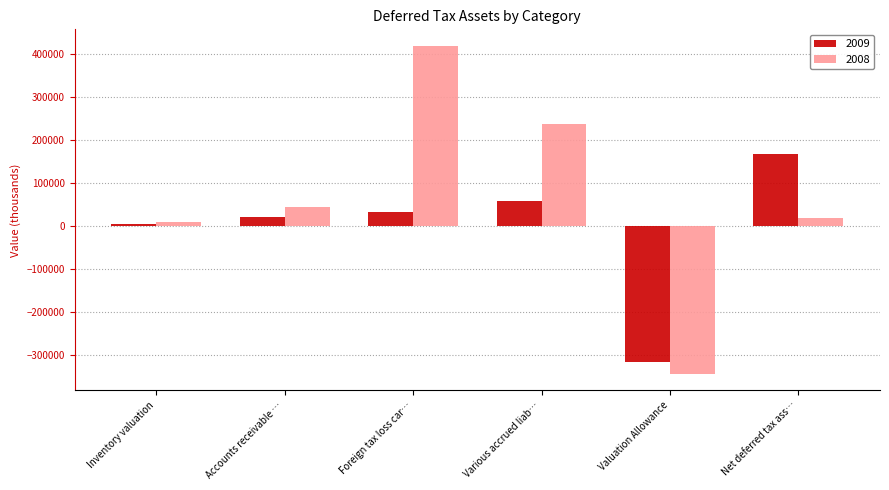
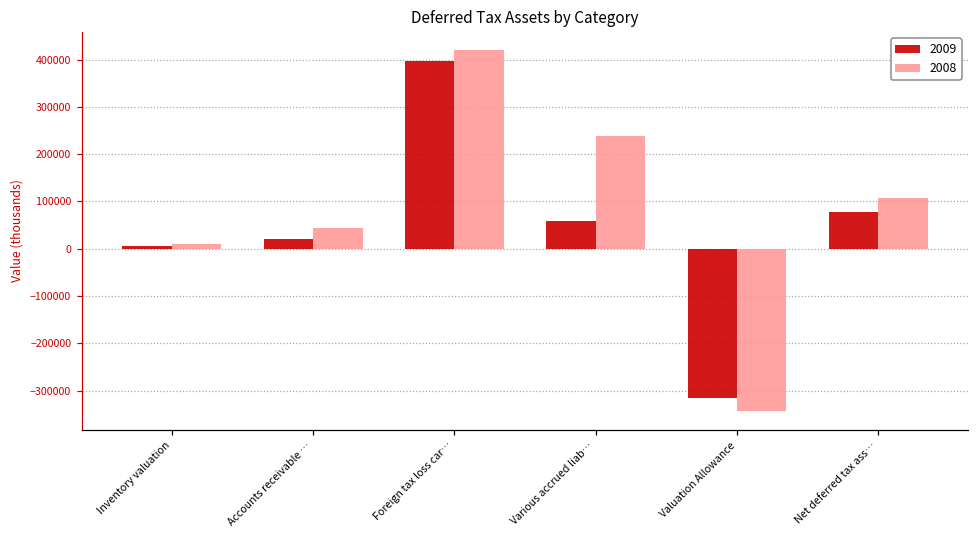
  {
    "2009": {
      "Inventory valuation": 10000,
      "Accounts receivable …": 20000,
-     "Foreign tax loss car…": 30000,
+     "Foreign tax loss car…": 400000,
      "Various accrued liab…": 60000,
      "Valuation Allowance": -320000,
-     "Net deferred tax ass…": 170000
+     "Net deferred tax ass…": 80000
    },
    "2008": {
      "Inventory valuation": 10000,
      "Accounts receivable …": 40000,
      "Foreign tax loss car…": 420000,
      "Various accrued liab…": 240000,
      "Valuation Allowance": -340000,
-     "Net deferred tax ass…": 20000
+     "Net deferred tax ass…": 110000
    }
  }
